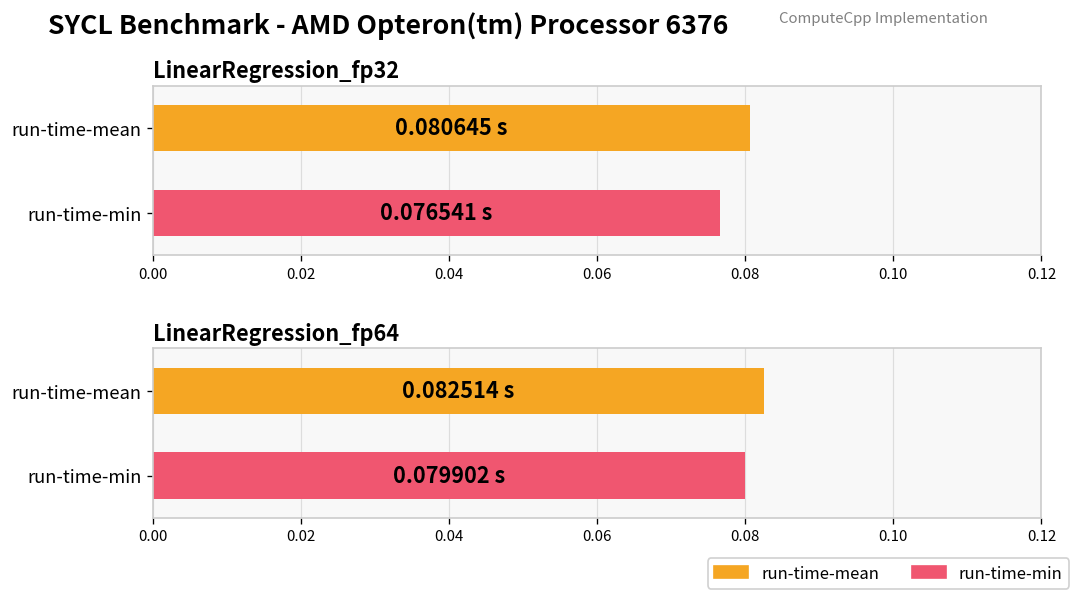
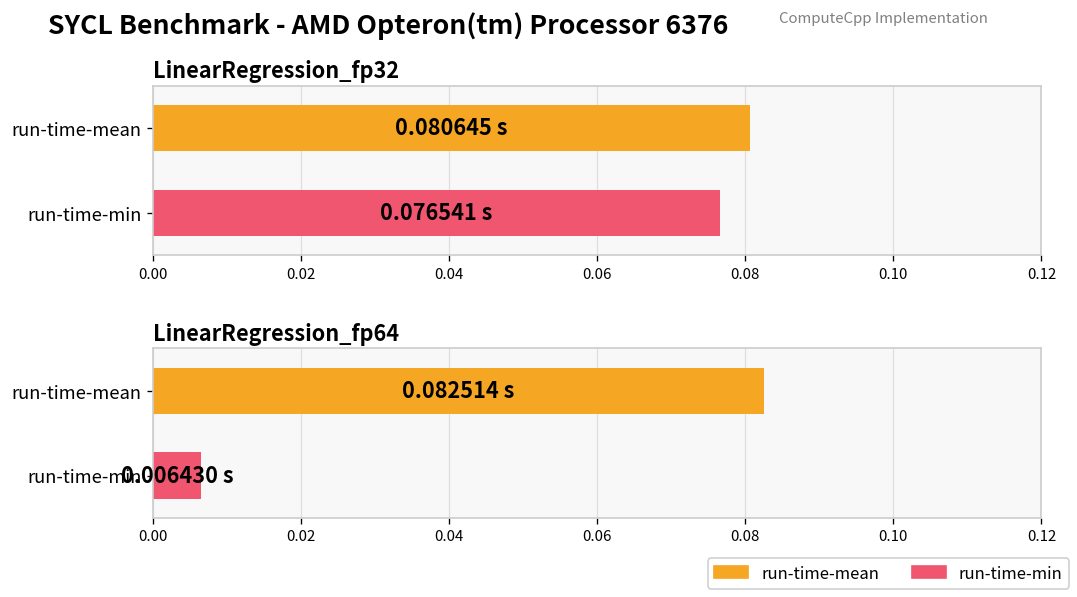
  {
    "LinearRegression_fp32": {
      "run-time-mean": 0.080645,
      "run-time-min": 0.076541
    },
    "LinearRegression_fp64": {
      "run-time-mean": 0.082514,
-     "run-time-min": 0.079902
+     "run-time-min": 0.006430
    }
  }
